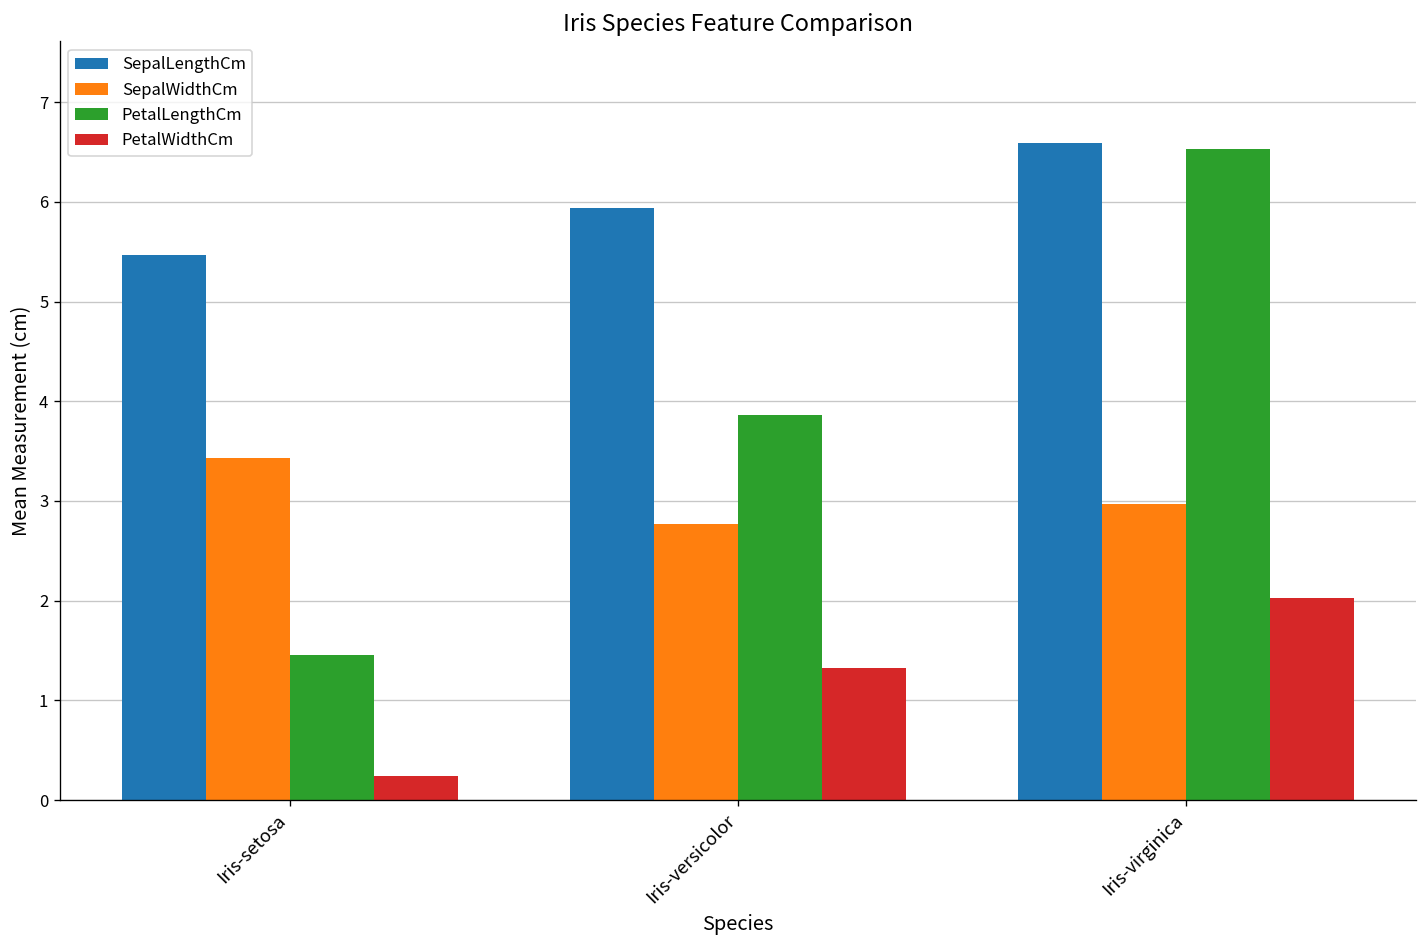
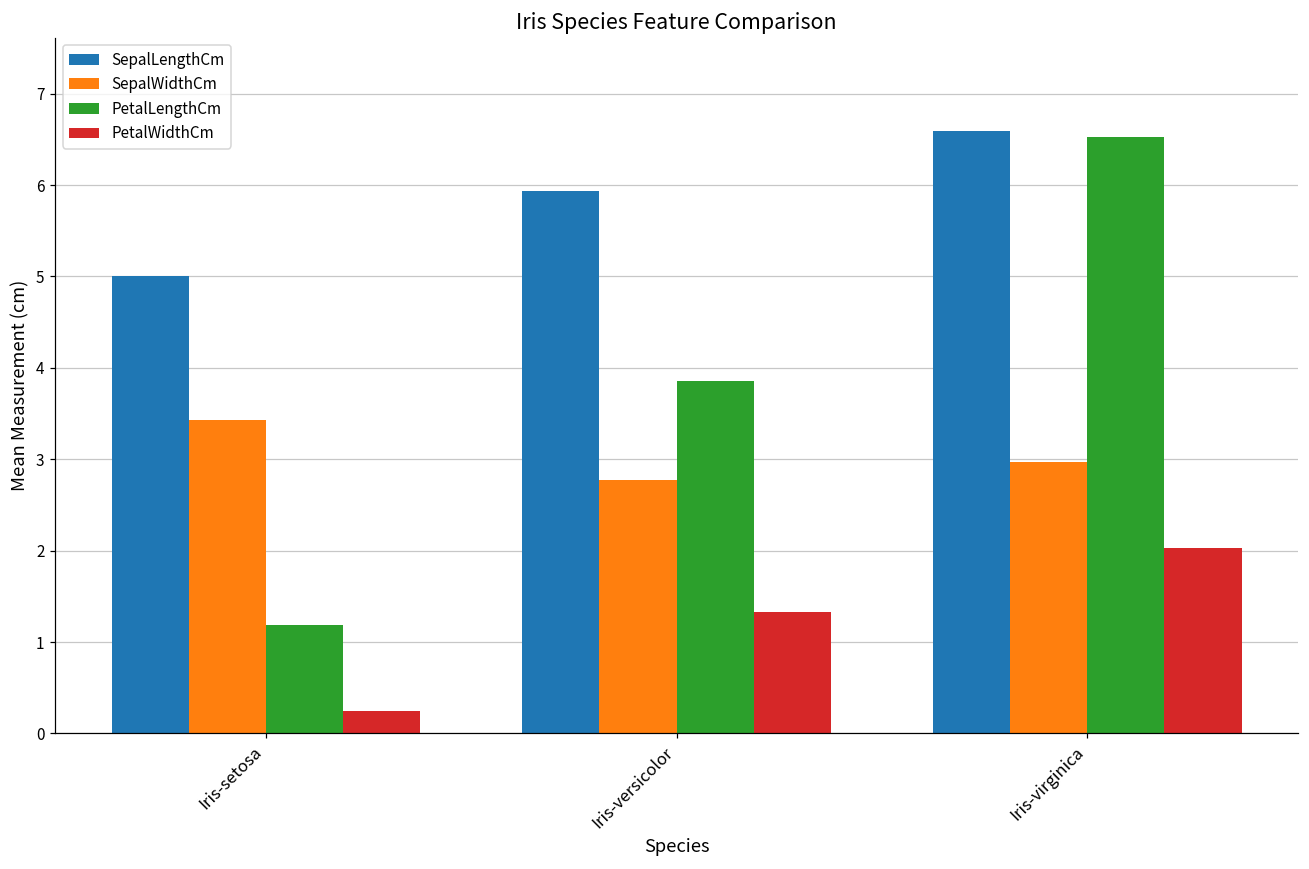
  {
    "SepalLengthCm": {
-     "Iris-setosa": 5.5,
+     "Iris-setosa": 5.0,
      "Iris-versicolor": 5.9,
      "Iris-virginica": 6.6
    },
    "SepalWidthCm": {
      "Iris-setosa": 3.4,
      "Iris-versicolor": 2.8,
      "Iris-virginica": 3.0
    },
    "PetalLengthCm": {
-     "Iris-setosa": 1.5,
+     "Iris-setosa": 1.2,
      "Iris-versicolor": 3.9,
      "Iris-virginica": 6.5
    },
    "PetalWidthCm": {
      "Iris-setosa": 0.2,
      "Iris-versicolor": 1.3,
      "Iris-virginica": 2.0
    }
  }
